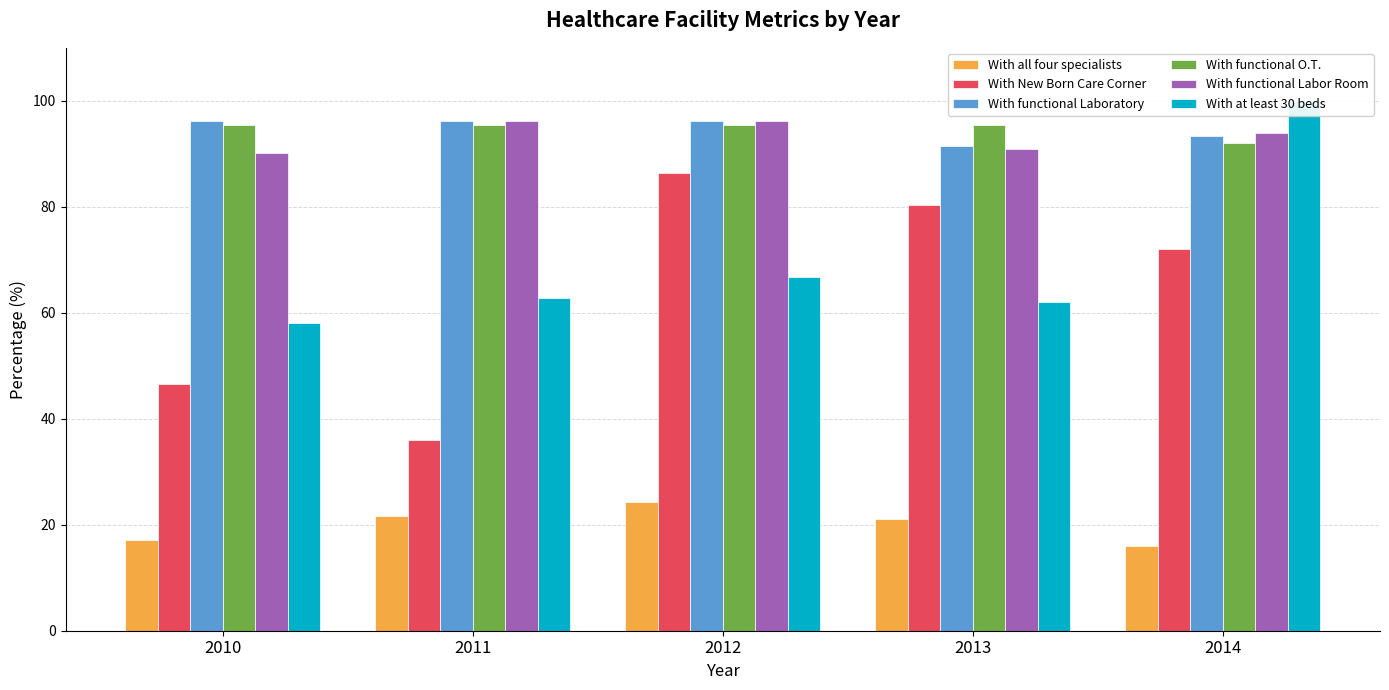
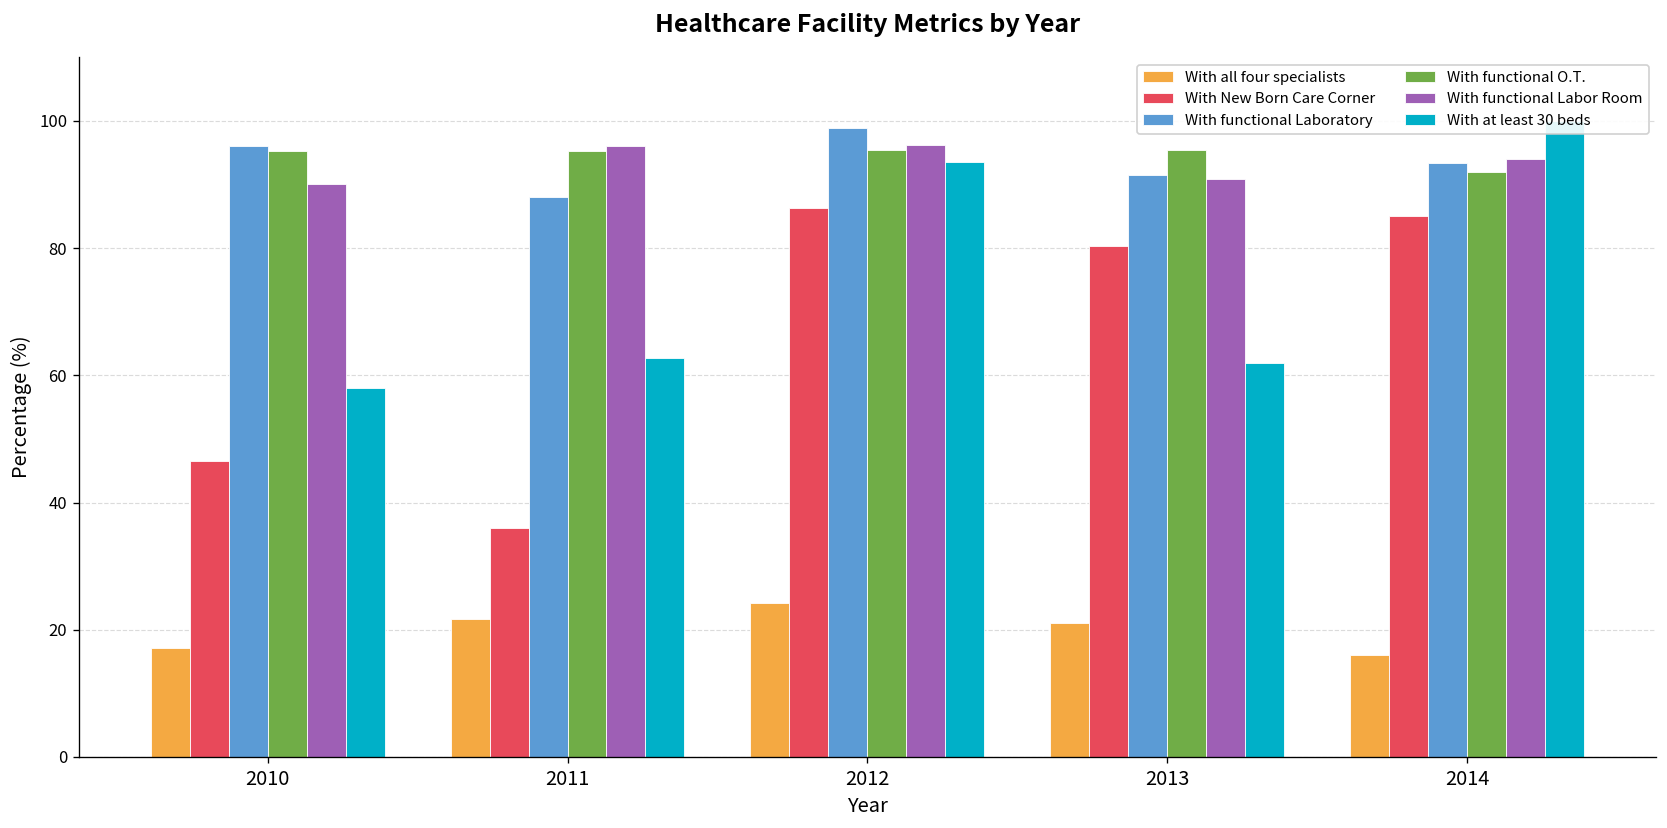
  {
    "With all four specialists": {
      "2010": 17,
      "2011": 22,
      "2012": 24,
      "2013": 21,
      "2014": 16
    },
    "With New Born Care Corner": {
      "2010": 47,
      "2011": 36,
      "2012": 86,
      "2013": 80,
-     "2014": 72
+     "2014": 85
    },
    "With functional Laboratory": {
      "2010": 96,
-     "2011": 96,
-     "2012": 96,
+     "2011": 88,
+     "2012": 99,
      "2013": 92,
      "2014": 93
    },
    "With functional O.T.": {
      "2010": 95,
      "2011": 95,
      "2012": 95,
      "2013": 95,
      "2014": 92
    },
    "With functional Labor Room": {
      "2010": 90,
      "2011": 96,
      "2012": 96,
      "2013": 91,
      "2014": 94
    },
    "With at least 30 beds": {
      "2010": 58,
      "2011": 63,
-     "2012": 67,
+     "2012": 94,
      "2013": 62
    }
  }
